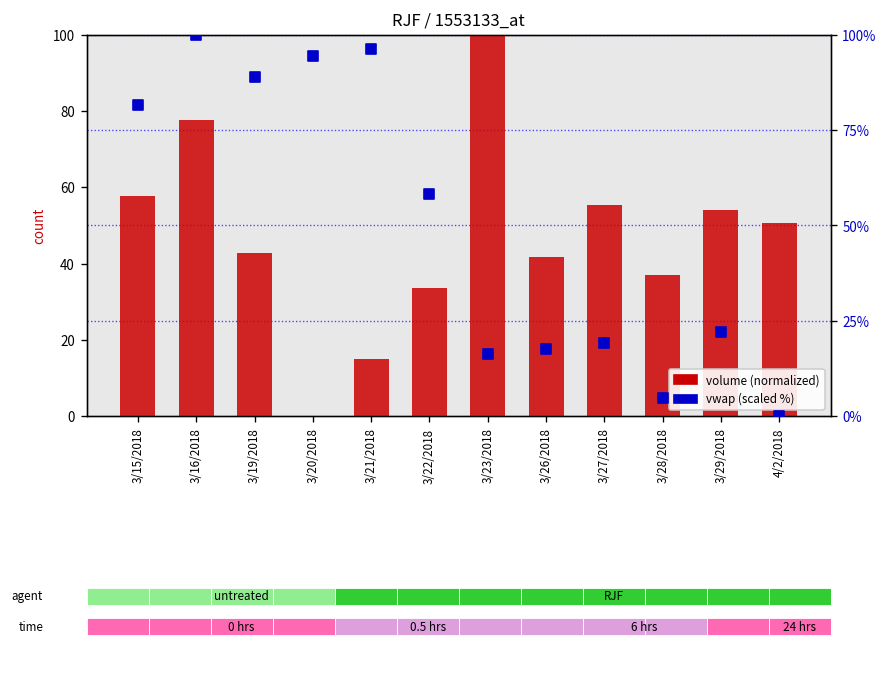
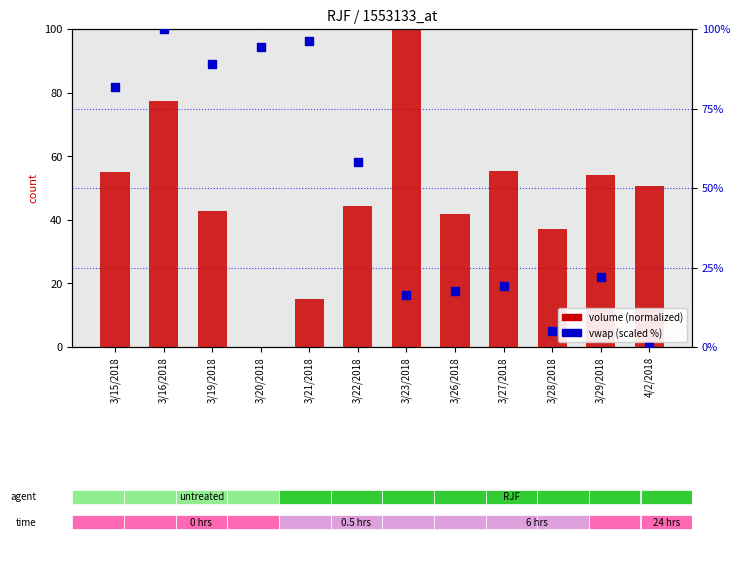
  {
    "RJF / 1553133_at": {
      "volume (normalized)": {
-       "3/15/2018": 58,
+       "3/15/2018": 55,
        "3/16/2018": 78,
        "3/19/2018": 43,
        "3/20/2018": 0,
        "3/21/2018": 15,
-       "3/22/2018": 34,
+       "3/22/2018": 44,
        "3/23/2018": 100,
        "3/26/2018": 42,
        "3/27/2018": 55,
        "3/28/2018": 37,
        "3/29/2018": 54,
        "4/2/2018": 51
      }
    }
  }
